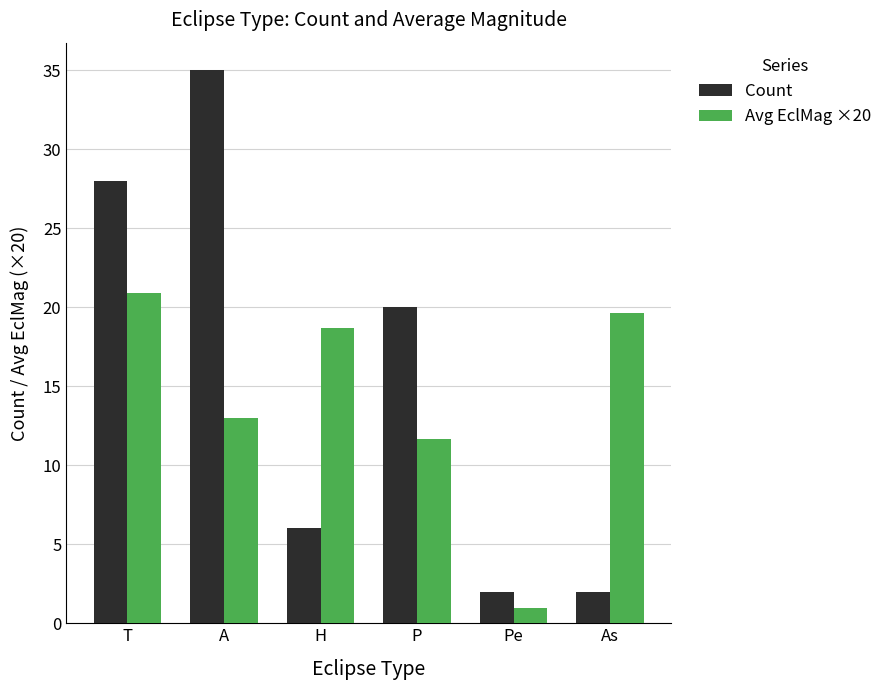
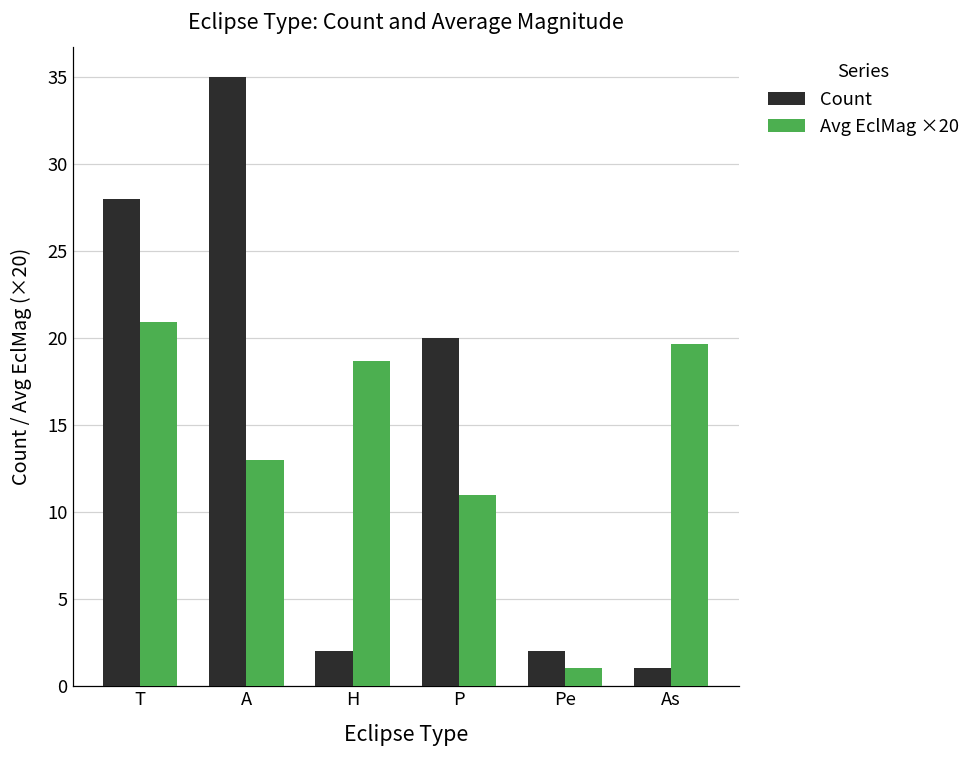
  {
    "Count": {
      "T": 28,
      "A": 35,
-     "H": 6,
+     "H": 2,
      "P": 20,
      "Pe": 2,
-     "As": 2
+     "As": 1
    },
    "Avg EclMag ×20": {
      "T": 20.9,
      "A": 13.0,
      "H": 18.7,
-     "P": 11.6,
+     "P": 11.0,
      "Pe": 1.0,
      "As": 19.6
    }
  }
